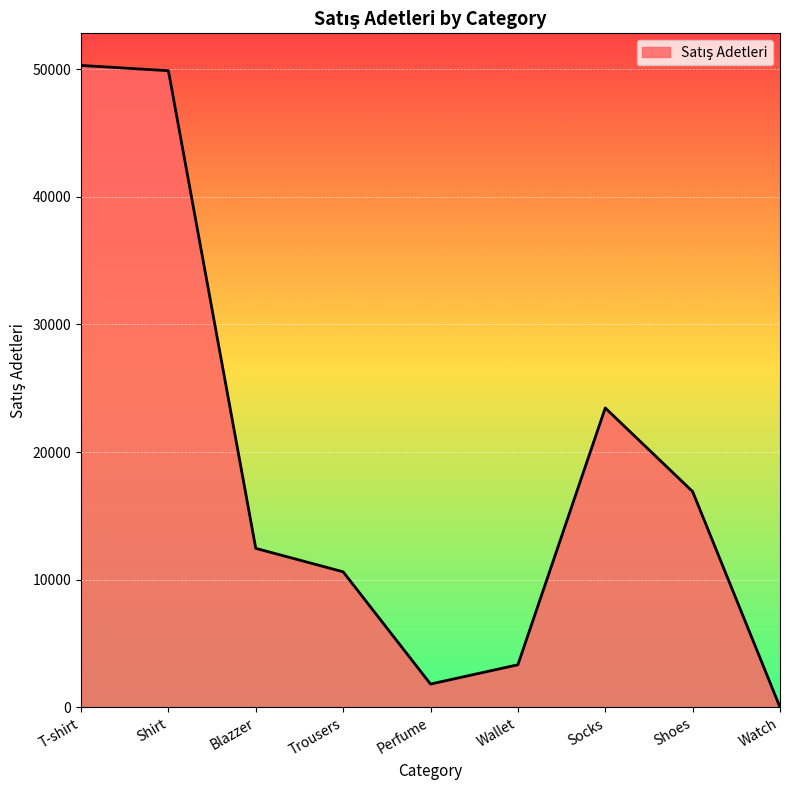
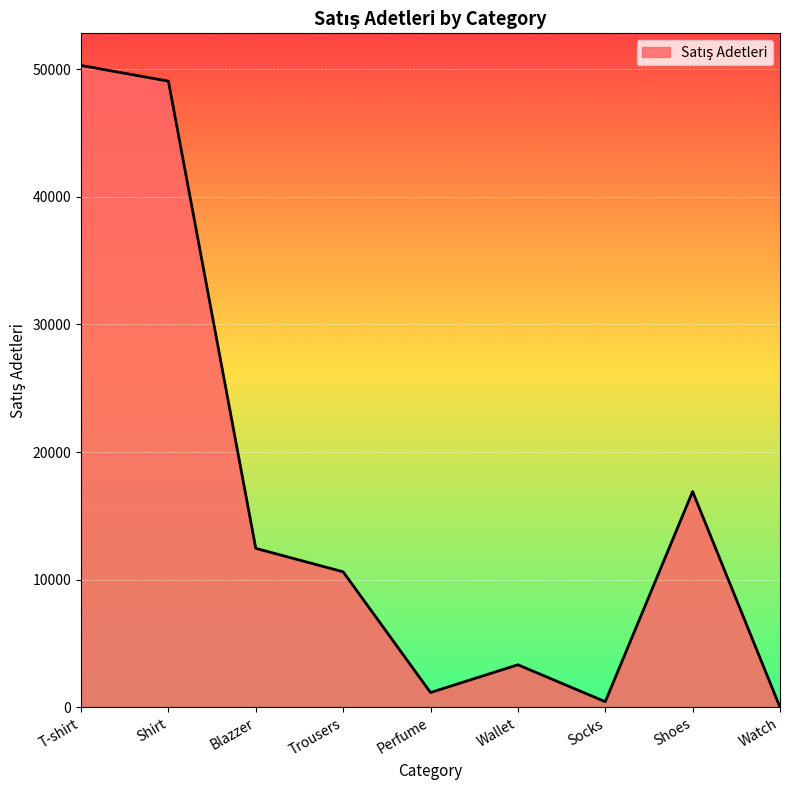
  {
    "T-shirt": 50300,
-   "Shirt": 49900,
+   "Shirt": 49100,
    "Blazzer": 12500,
    "Trousers": 10600,
-   "Perfume": 1800,
+   "Perfume": 1200,
    "Wallet": 3300,
-   "Socks": 23500,
+   "Socks": 400,
    "Shoes": 16900,
    "Watch": 0
  }
